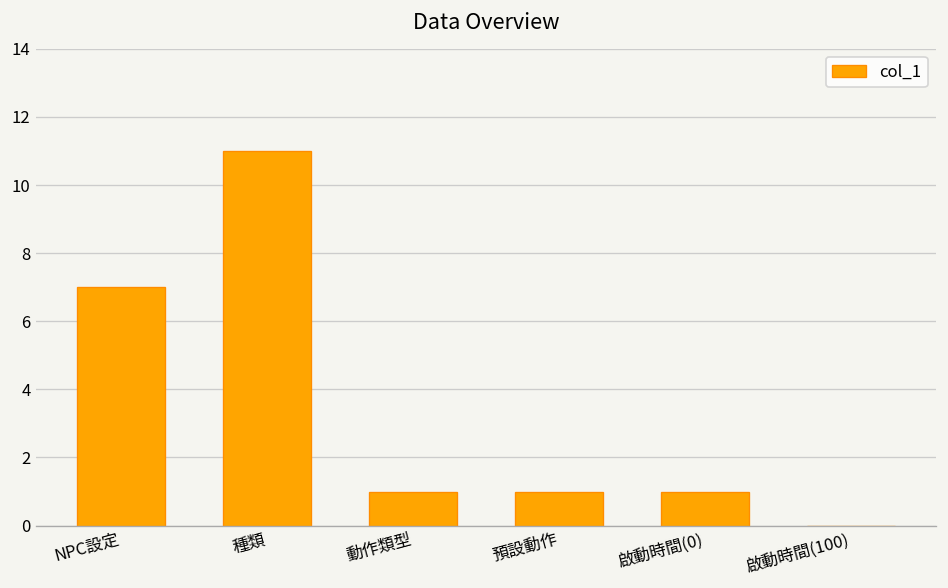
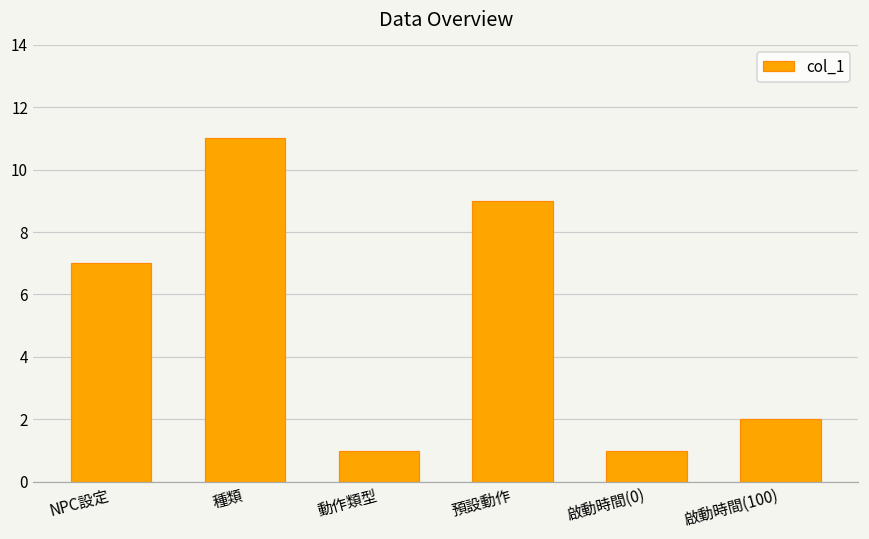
  {
    "NPC設定": 7,
    "種類": 11,
    "動作類型": 1,
-   "預設動作": 1,
+   "預設動作": 9,
    "啟動時間(0)": 1,
-   "啟動時間(100)": 0
+   "啟動時間(100)": 2
  }
